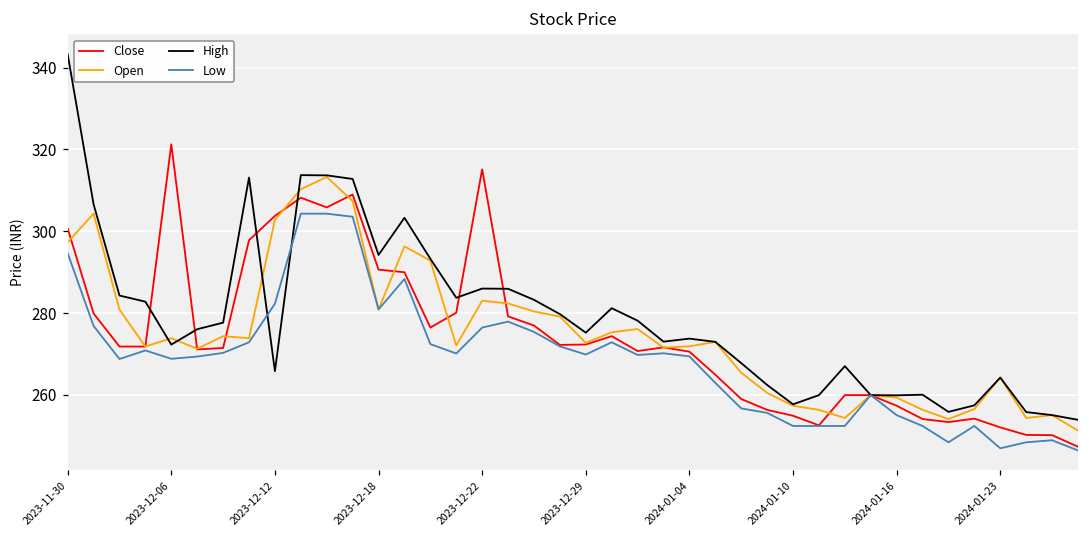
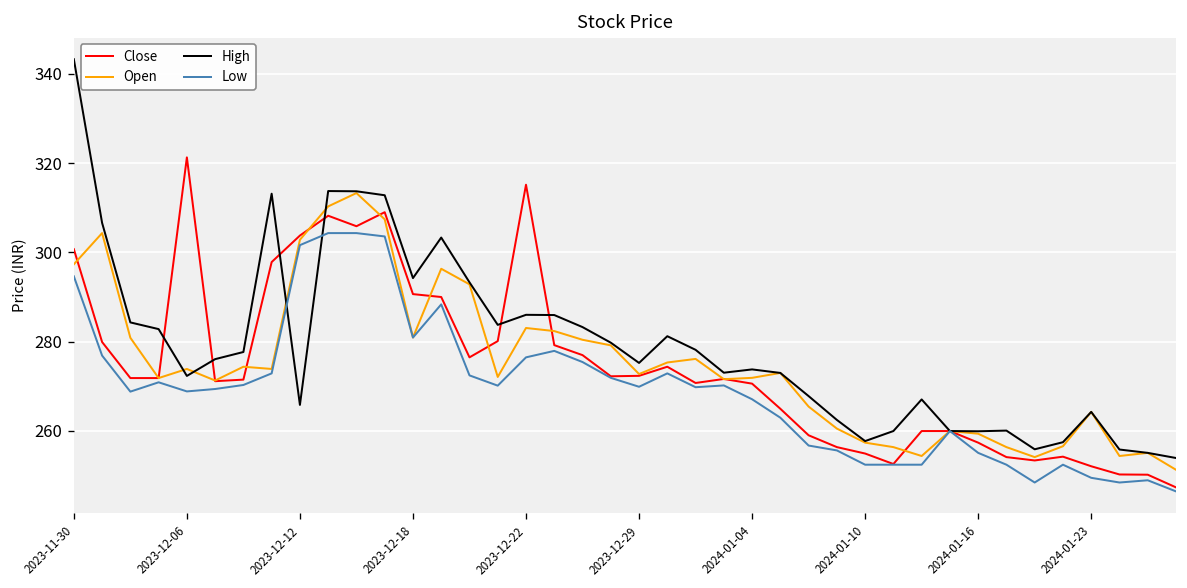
  {
    "Close": {
      "2023-11-30": 301,
      "2023-12-06": 321,
      "2023-12-12": 304,
      "2023-12-18": 291,
      "2023-12-22": 315,
      "2024-01-04": 271,
      "2024-01-10": 255,
      "2024-01-16": 257,
      "2024-01-23": 252
    },
    "Open": {
      "2023-11-30": 297,
      "2023-12-06": 274,
      "2023-12-12": 303,
      "2023-12-22": 283,
      "2024-01-04": 272
    },
    "High": {
      "2023-11-30": 343,
      "2023-12-06": 272,
      "2023-12-12": 266,
      "2023-12-18": 294,
      "2023-12-22": 286,
      "2023-12-29": 275,
      "2024-01-04": 274
    },
    "Low": {
      "2023-11-30": 295,
      "2023-12-06": 269,
-     "2023-12-12": 282,
+     "2023-12-12": 302,
      "2023-12-22": 276,
      "2023-12-29": 270,
-     "2024-01-04": 269,
+     "2024-01-04": 267,
      "2024-01-10": 252,
      "2024-01-16": 255,
-     "2024-01-23": 247
+     "2024-01-23": 249
    }
  }
